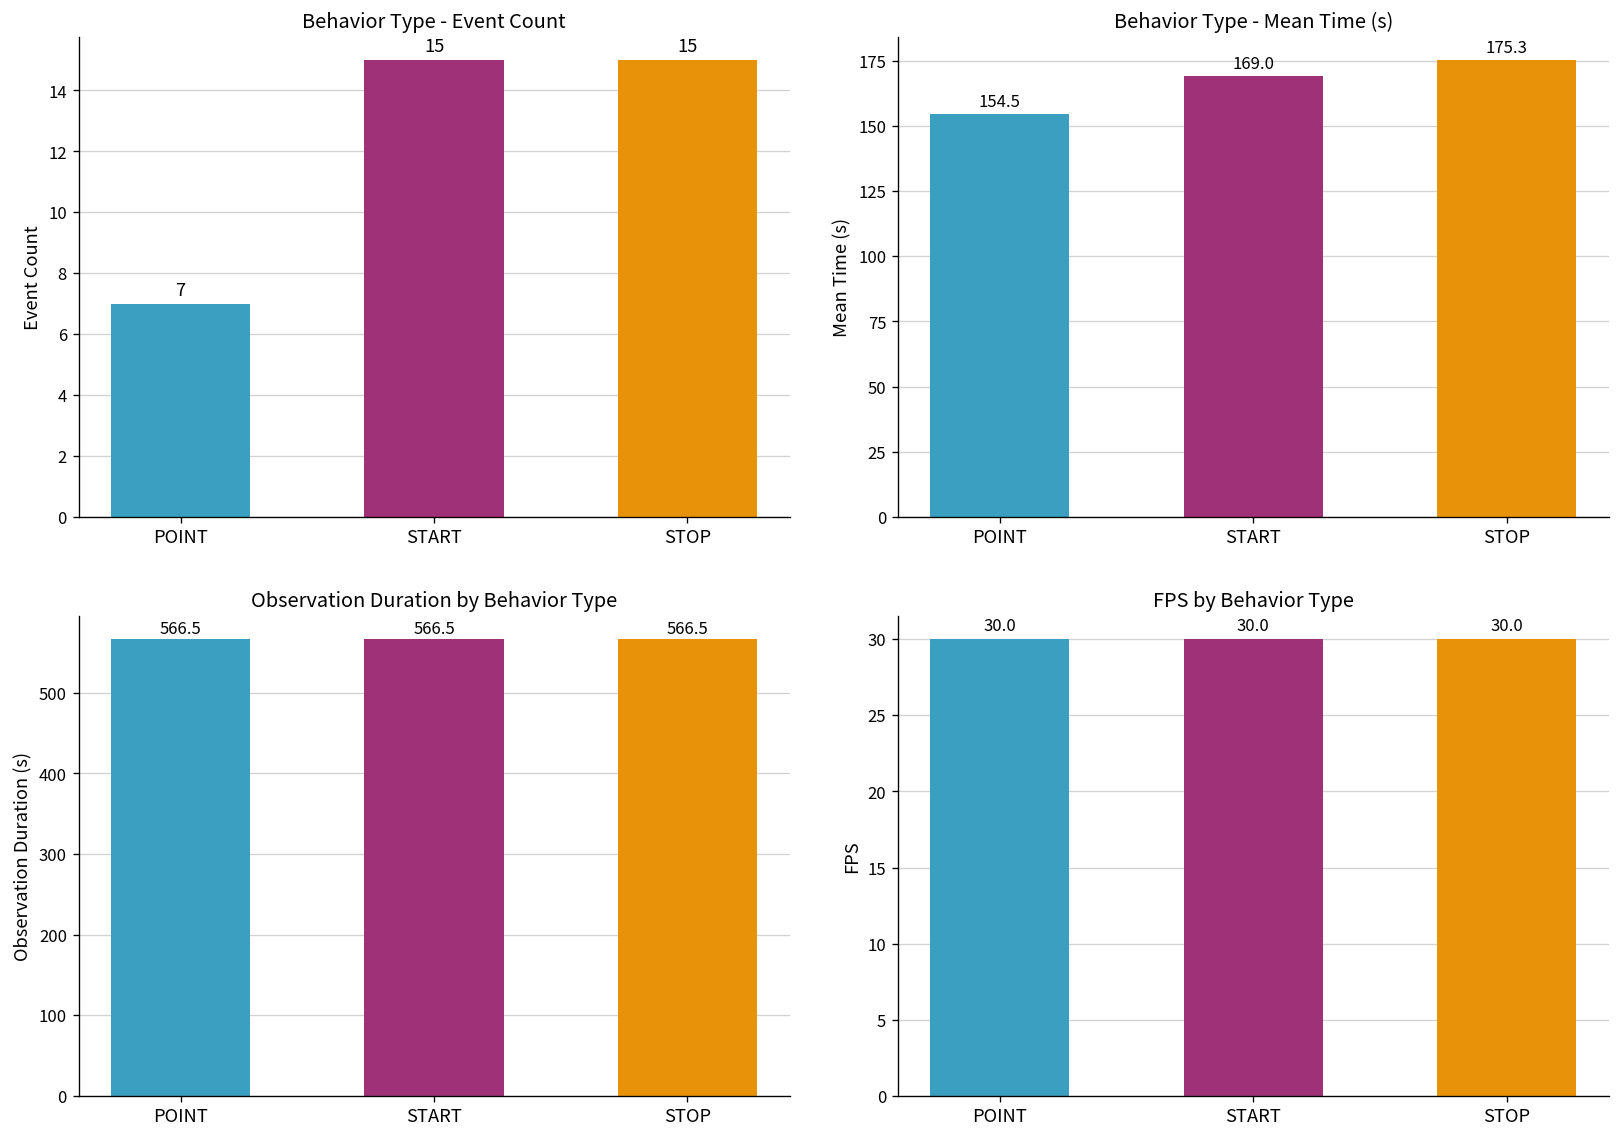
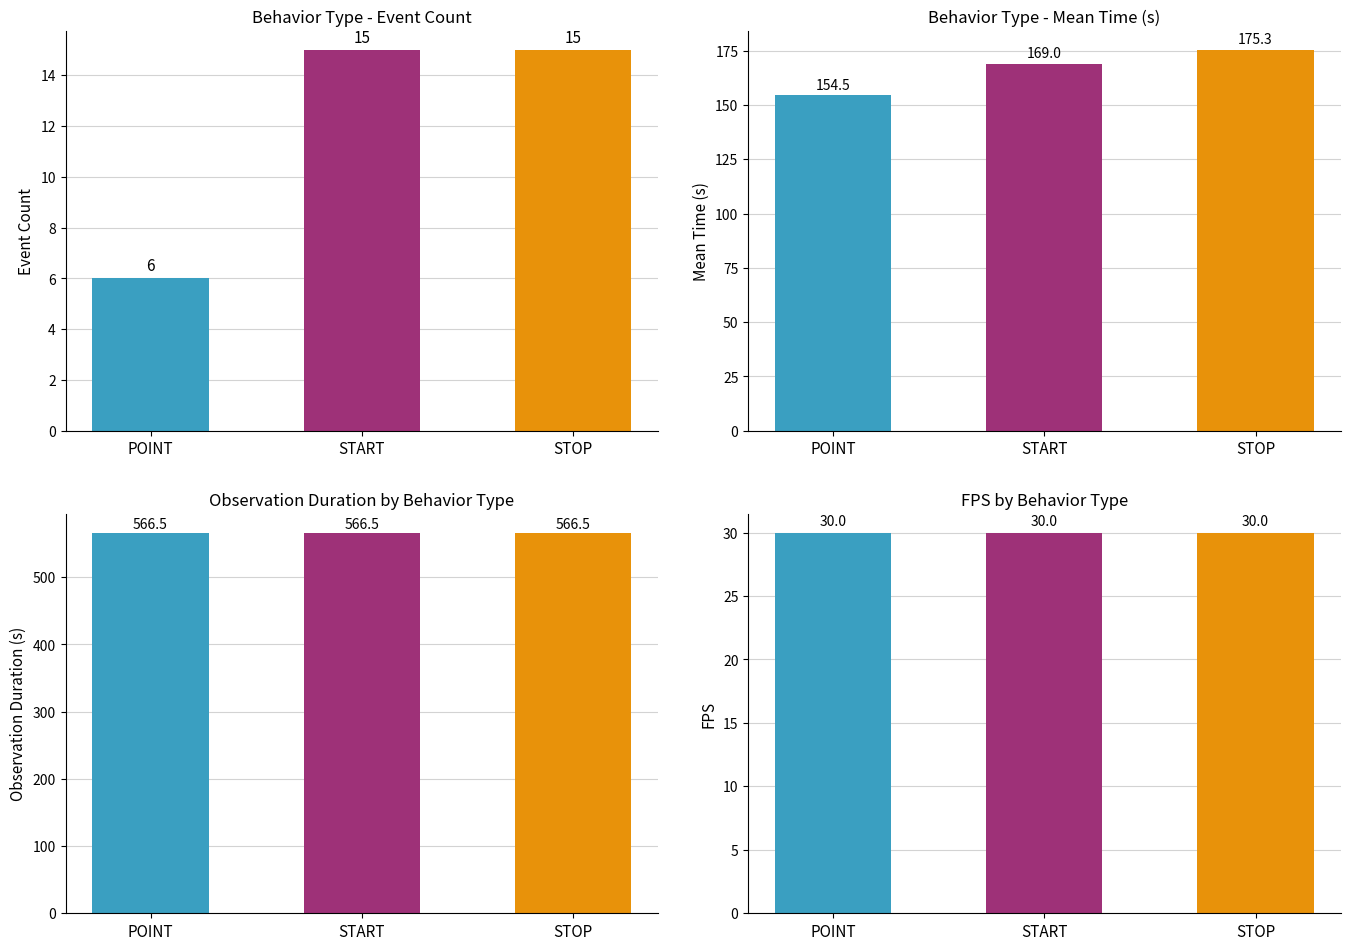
  {
    "Behavior Type - Event Count": {
-     "POINT": 7,
+     "POINT": 6,
      "START": 15,
      "STOP": 15
    },
    "Behavior Type - Mean Time (s)": {
      "POINT": 154.5,
      "START": 169.0,
      "STOP": 175.3
    },
    "Observation Duration by Behavior Type": {
      "POINT": 566.5,
      "START": 566.5,
      "STOP": 566.5
    },
    "FPS by Behavior Type": {
      "POINT": 30.0,
      "START": 30.0,
      "STOP": 30.0
    }
  }
